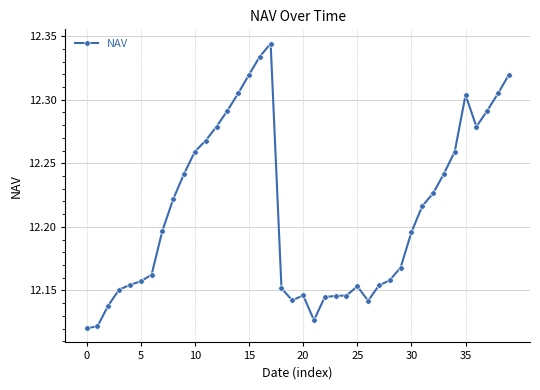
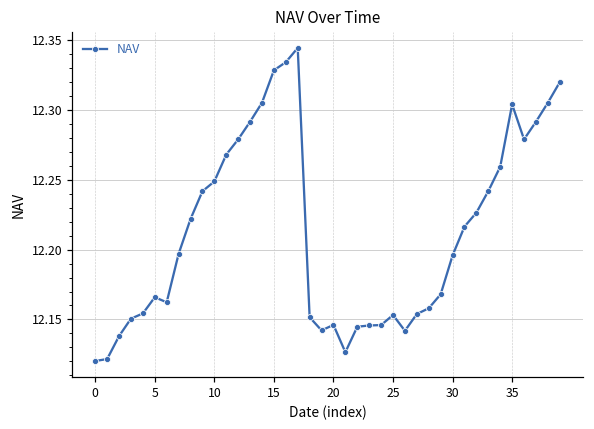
  {
    "0": 12.120,
-   "5": 12.157,
-   "10": 12.259,
-   "15": 12.320,
+   "5": 12.166,
+   "10": 12.249,
+   "15": 12.328,
    "20": 12.146,
    "25": 12.153,
    "30": 12.196,
    "35": 12.304
  }
